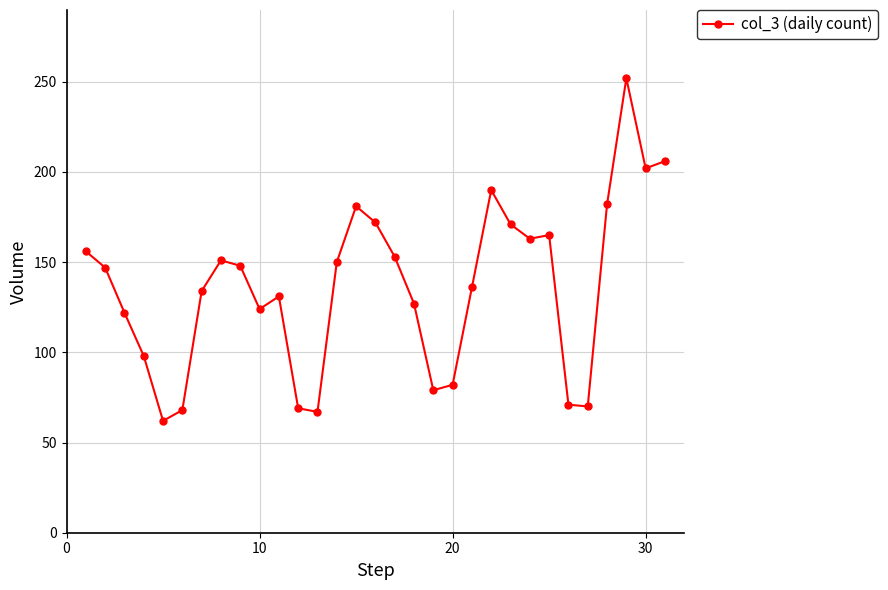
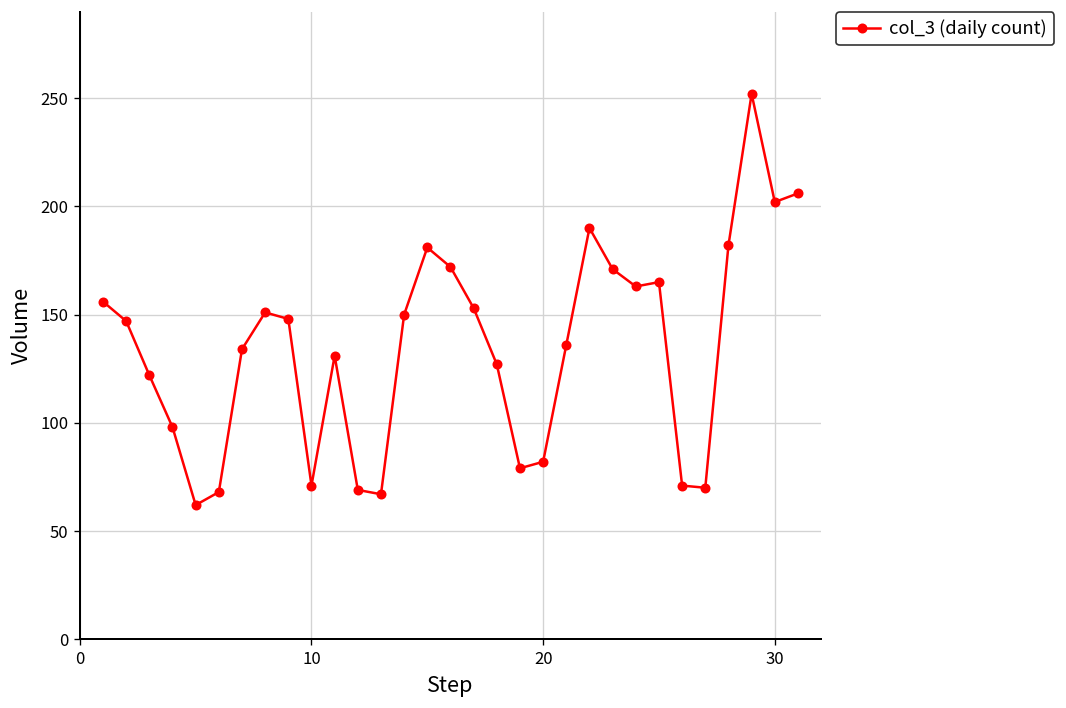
  {
-   "10": 124,
+   "10": 71,
    "20": 82,
    "30": 202
  }
